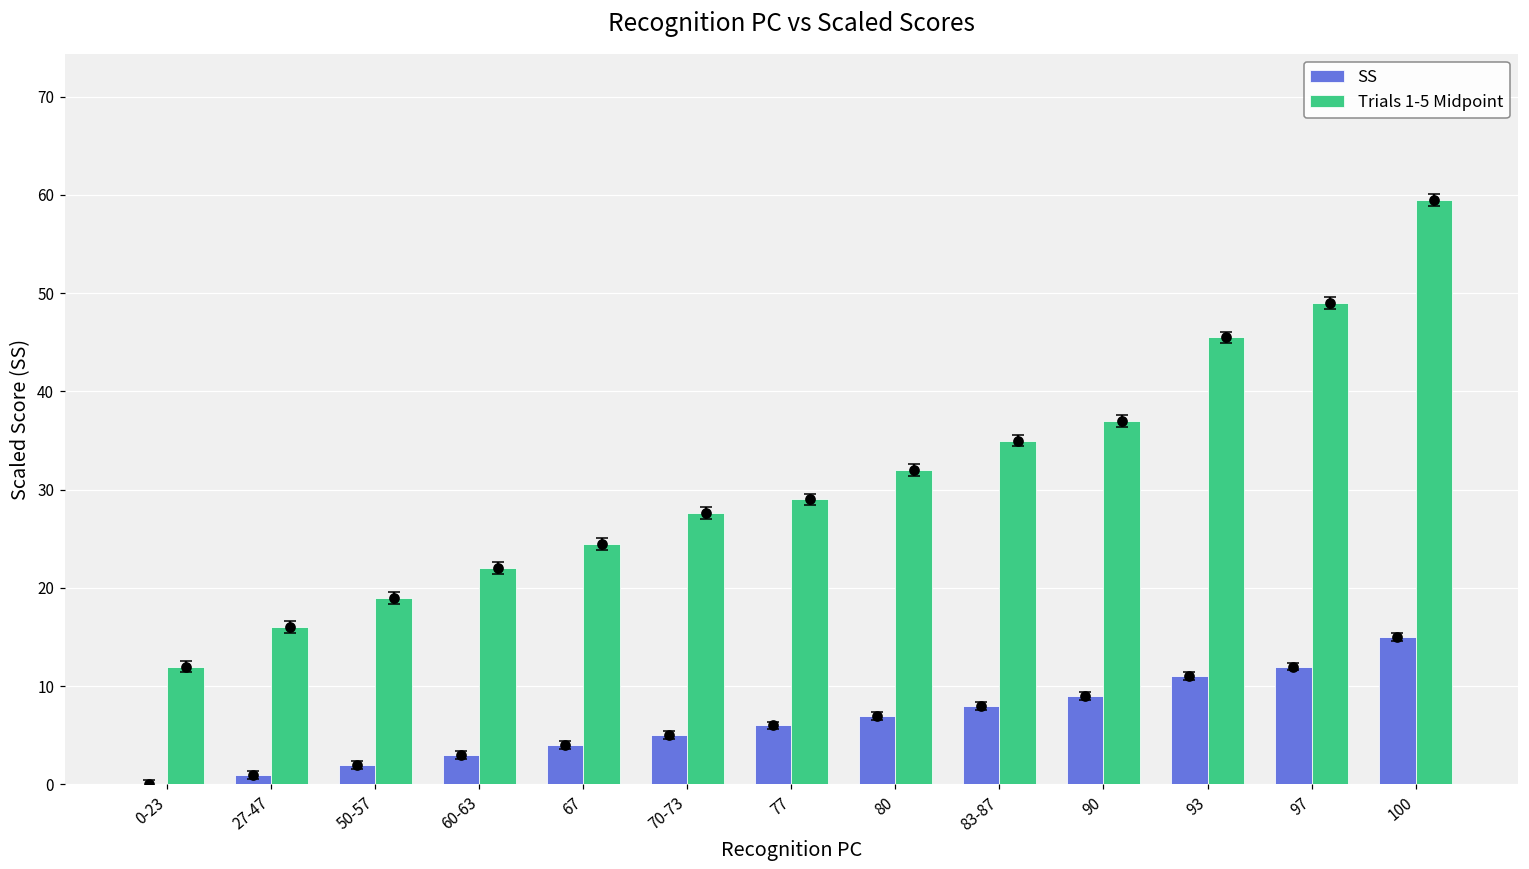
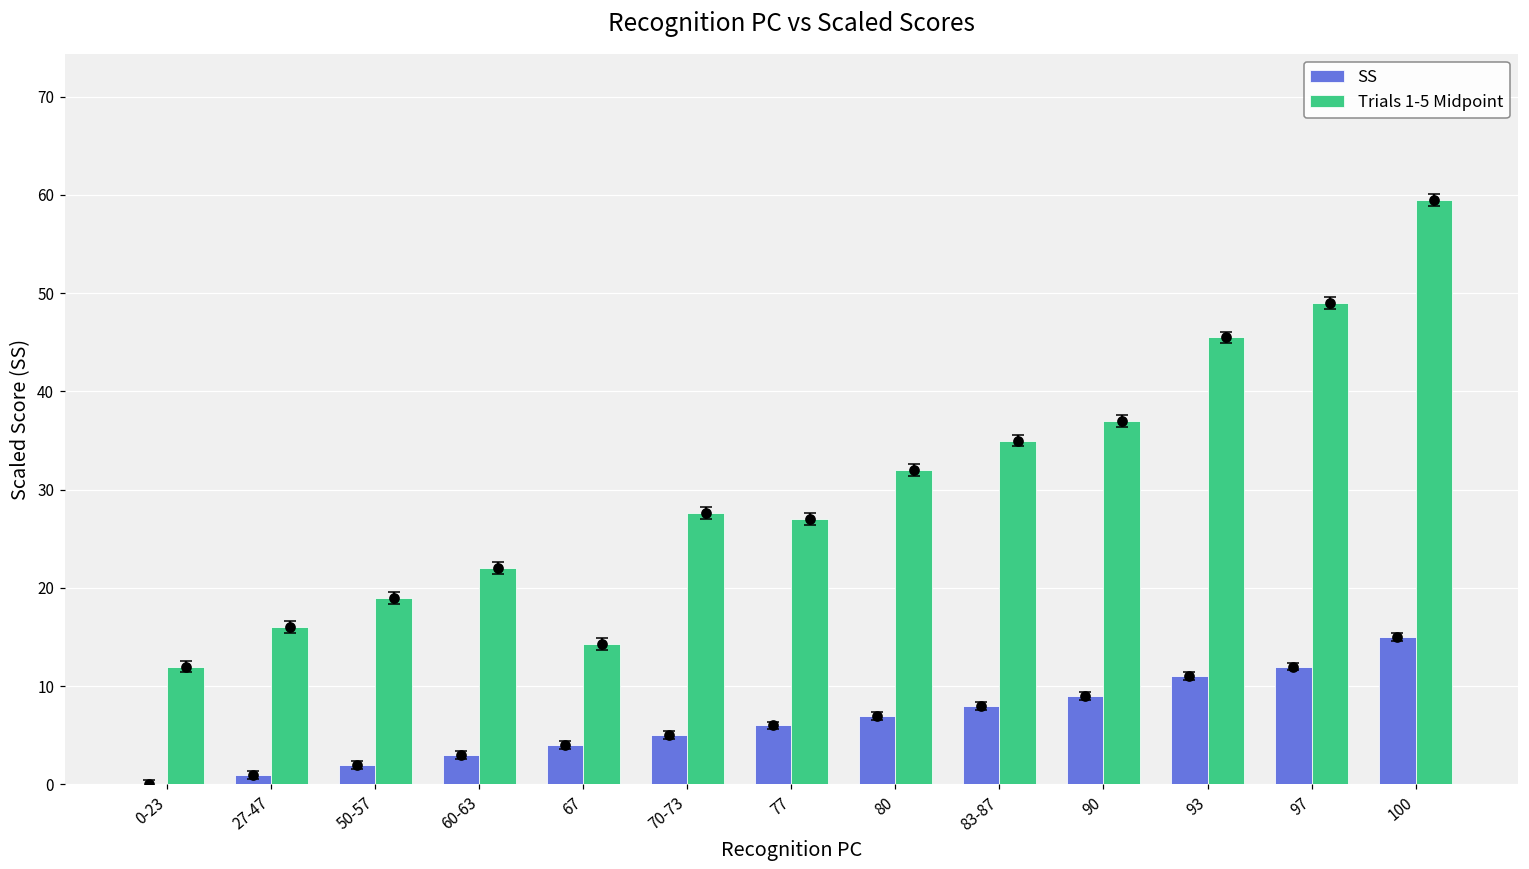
  {
    "SS": {
      "0-23": 0,
      "27-47": 1,
      "50-57": 2,
      "60-63": 3,
      "67": 4,
      "70-73": 5,
      "77": 6,
      "80": 7,
      "83-87": 8,
      "90": 9,
      "93": 11,
      "97": 12,
      "100": 15
    },
    "Trials 1-5 Midpoint": {
      "0-23": 12,
      "27-47": 16,
      "50-57": 19,
      "60-63": 22,
-     "67": 25,
+     "67": 14,
      "70-73": 28,
-     "77": 29,
+     "77": 27,
      "80": 32,
      "83-87": 35,
      "90": 37,
      "93": 46,
      "97": 49,
      "100": 60
    }
  }
